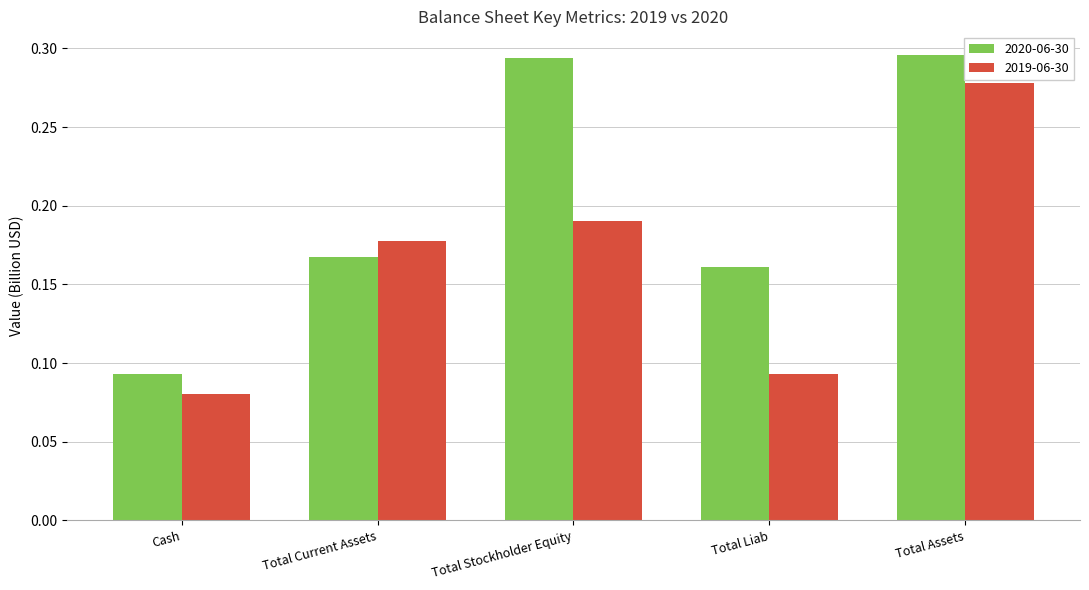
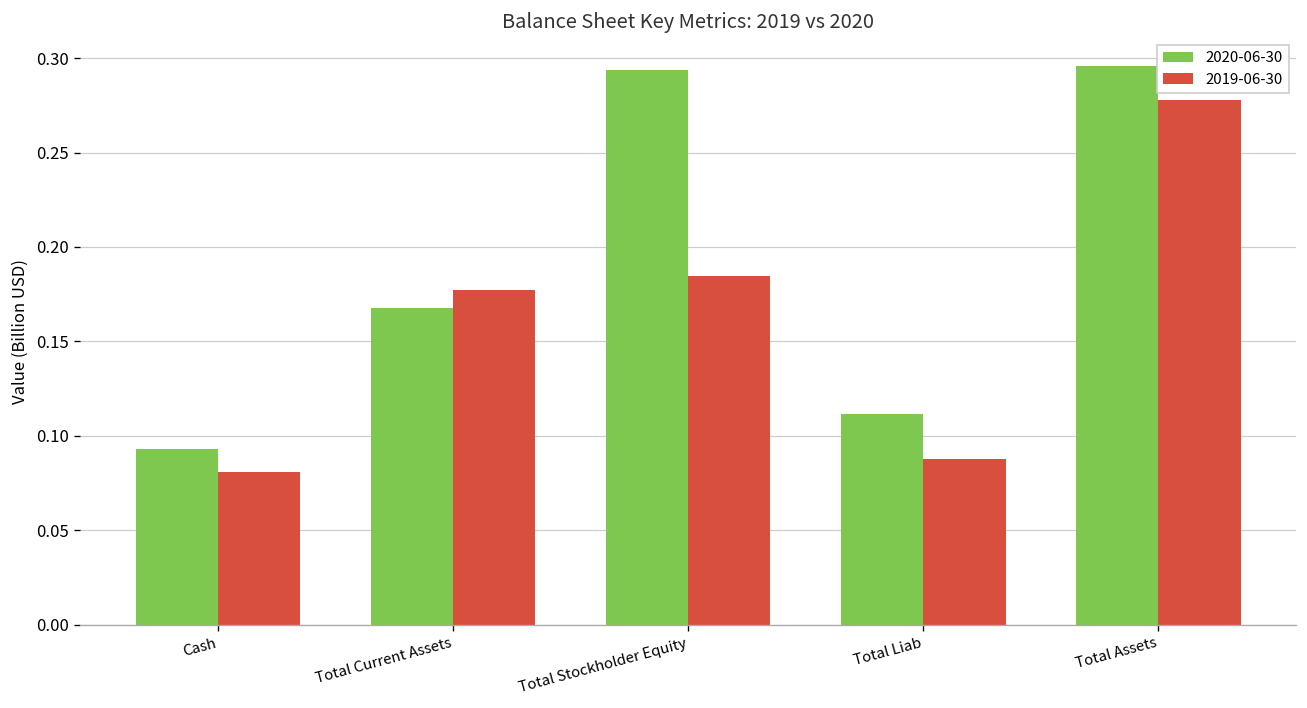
  {
    "2020-06-30": {
      "Cash": 0.093,
      "Total Current Assets": 0.168,
      "Total Stockholder Equity": 0.294,
-     "Total Liab": 0.161,
+     "Total Liab": 0.112,
      "Total Assets": 0.296
    },
    "2019-06-30": {
      "Cash": 0.081,
      "Total Current Assets": 0.177,
-     "Total Stockholder Equity": 0.191,
-     "Total Liab": 0.093,
+     "Total Stockholder Equity": 0.185,
+     "Total Liab": 0.088,
      "Total Assets": 0.278
    }
  }
